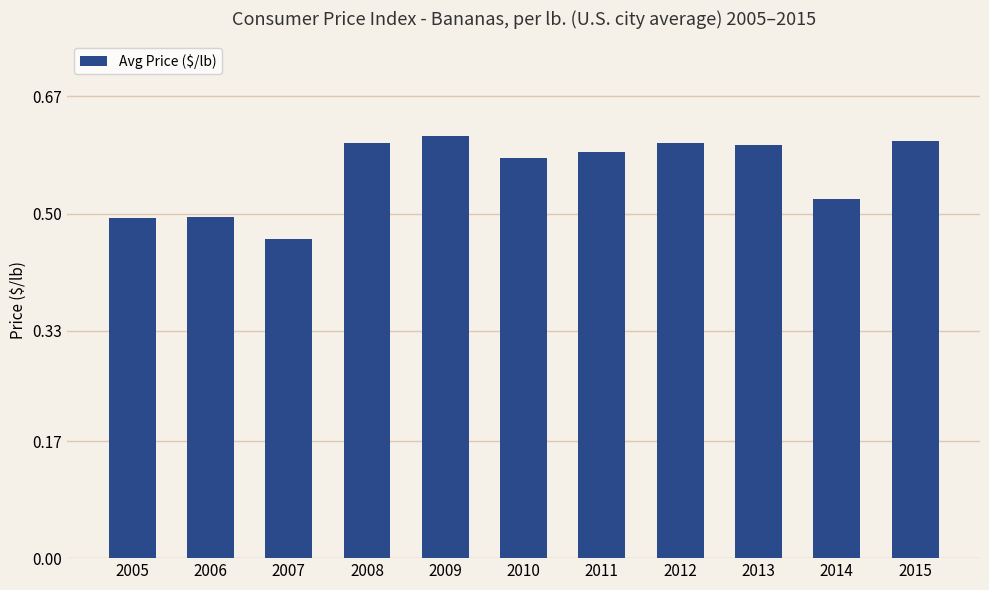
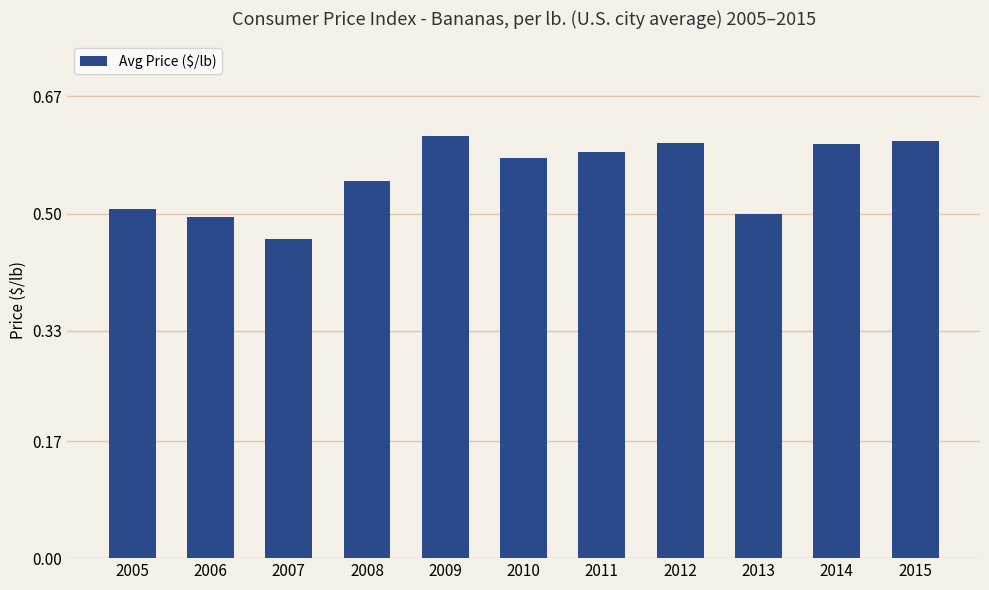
  {
-   "2005": 0.49,
+   "2005": 0.51,
    "2006": 0.50,
    "2007": 0.46,
-   "2008": 0.60,
+   "2008": 0.55,
    "2009": 0.61,
    "2010": 0.58,
    "2011": 0.59,
    "2012": 0.60,
-   "2013": 0.6,
-   "2014": 0.52,
+   "2013": 0.5,
+   "2014": 0.60,
    "2015": 0.61
  }
